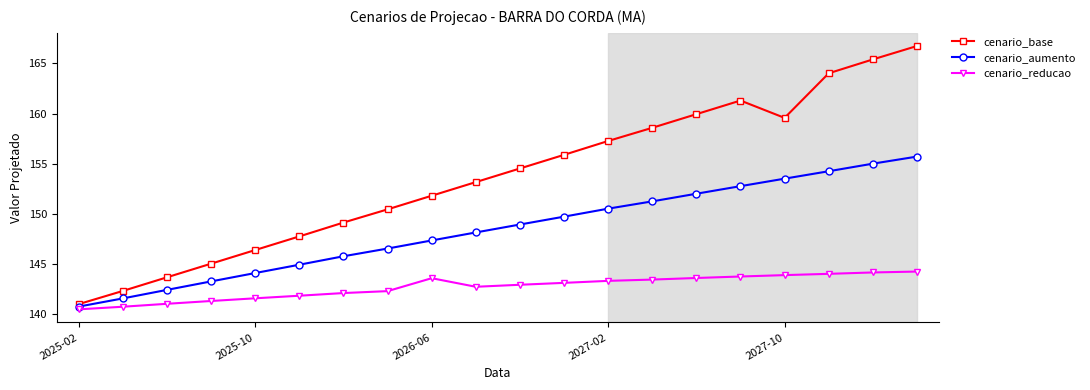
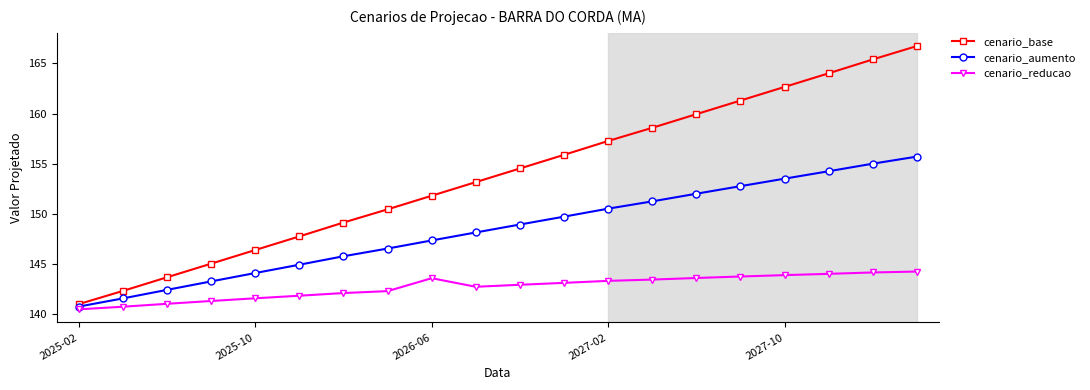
  {
    "cenario_base": {
      "2025-10": 146.4,
      "2026-06": 151.8,
      "2027-02": 157.3,
-     "2027-10": 159.6
+     "2027-10": 162.7
    },
    "cenario_aumento": {
      "2025-10": 144.1,
      "2026-06": 147.3,
      "2027-02": 150.5,
      "2027-10": 153.5
    },
    "cenario_reducao": {
      "2025-02": 140.5,
      "2025-10": 141.6,
      "2026-06": 143.6,
      "2027-02": 143.3,
      "2027-10": 143.9
    }
  }
